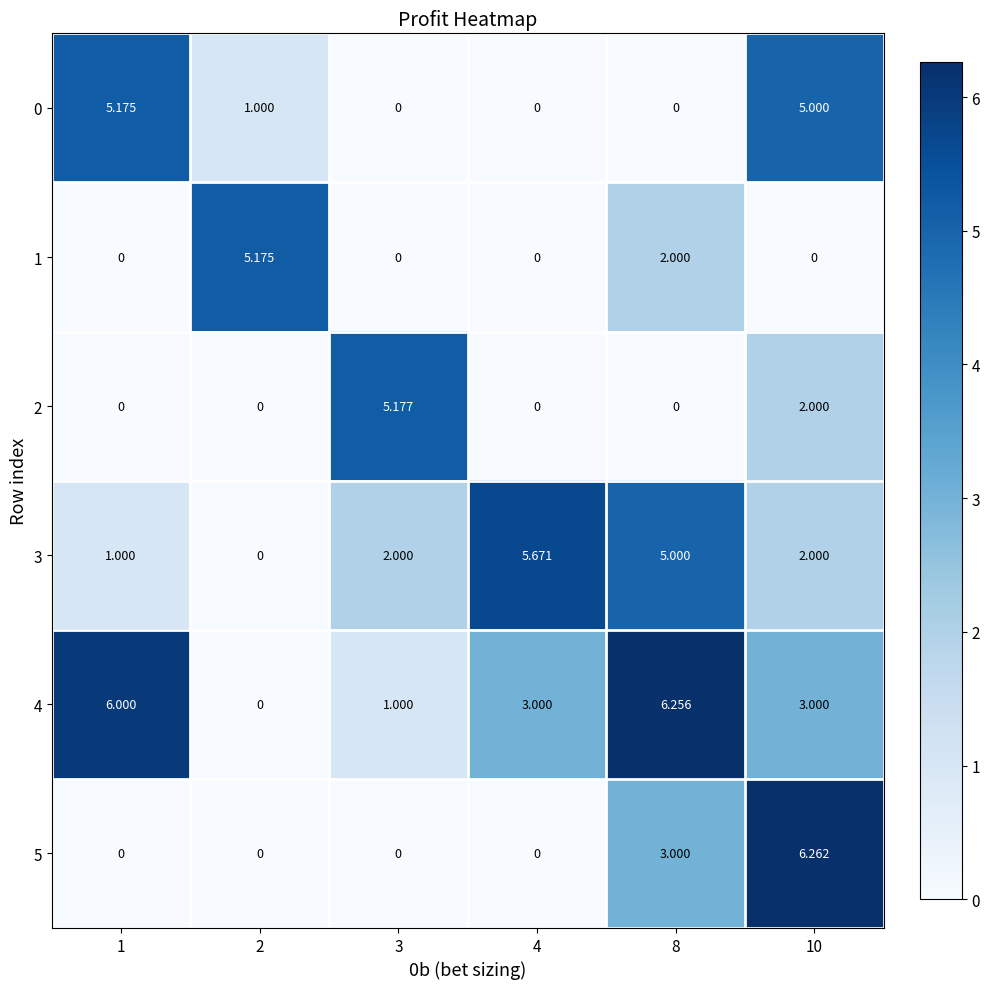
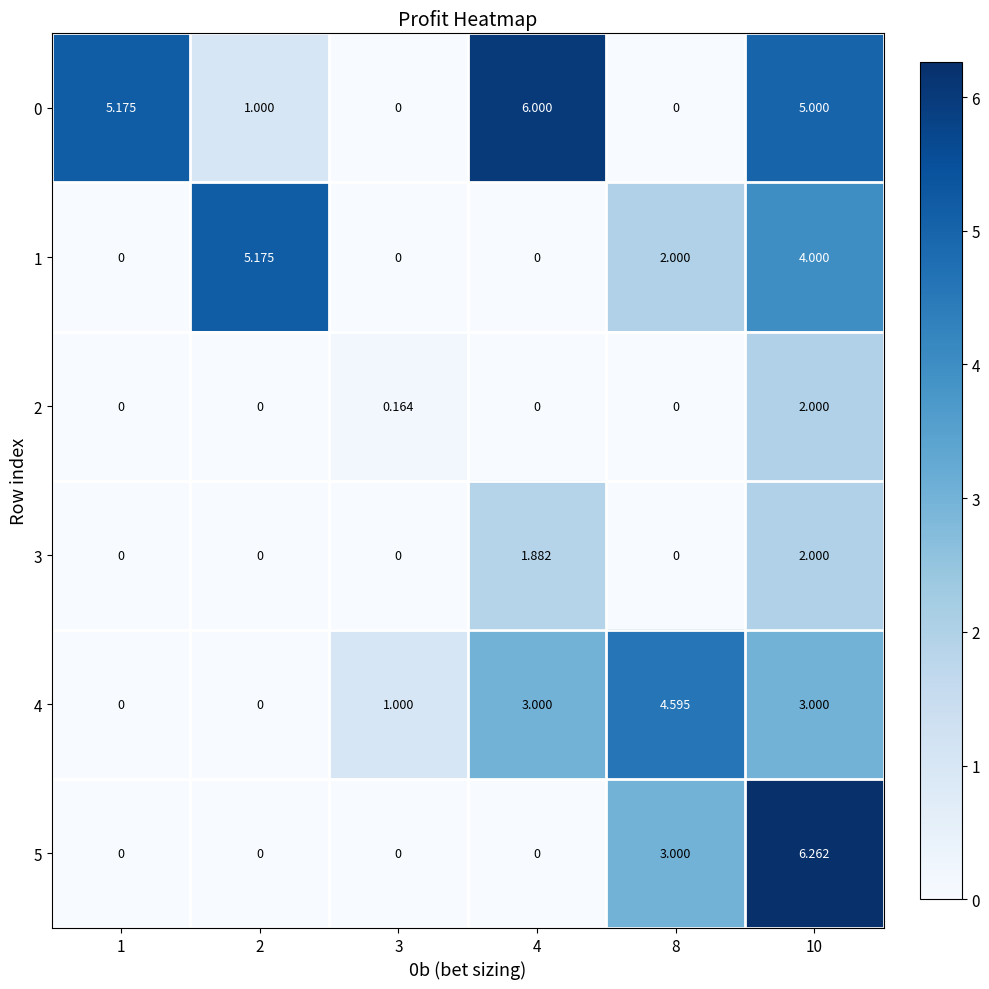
  {
    "0": {
      "1": 5.175,
      "2": 1.000,
      "3": 0,
-     "4": 0,
+     "4": 6.000,
      "8": 0,
      "10": 5.000
    },
    "1": {
      "1": 0,
      "2": 5.175,
      "3": 0,
      "4": 0,
      "8": 2.000,
-     "10": 0
+     "10": 4.000
    },
    "2": {
      "1": 0,
      "2": 0,
-     "3": 5.177,
+     "3": 0.164,
      "4": 0,
      "8": 0,
      "10": 2.000
    },
    "3": {
-     "1": 1.000,
+     "1": 0,
      "2": 0,
-     "3": 2.000,
-     "4": 5.671,
-     "8": 5.000,
+     "3": 0,
+     "4": 1.882,
+     "8": 0,
      "10": 2.000
    },
    "4": {
-     "1": 6.000,
+     "1": 0,
      "2": 0,
      "3": 1.000,
      "4": 3.000,
-     "8": 6.256,
+     "8": 4.595,
      "10": 3.000
    },
    "5": {
      "1": 0,
      "2": 0,
      "3": 0,
      "4": 0,
      "8": 3.000,
      "10": 6.262
    }
  }
